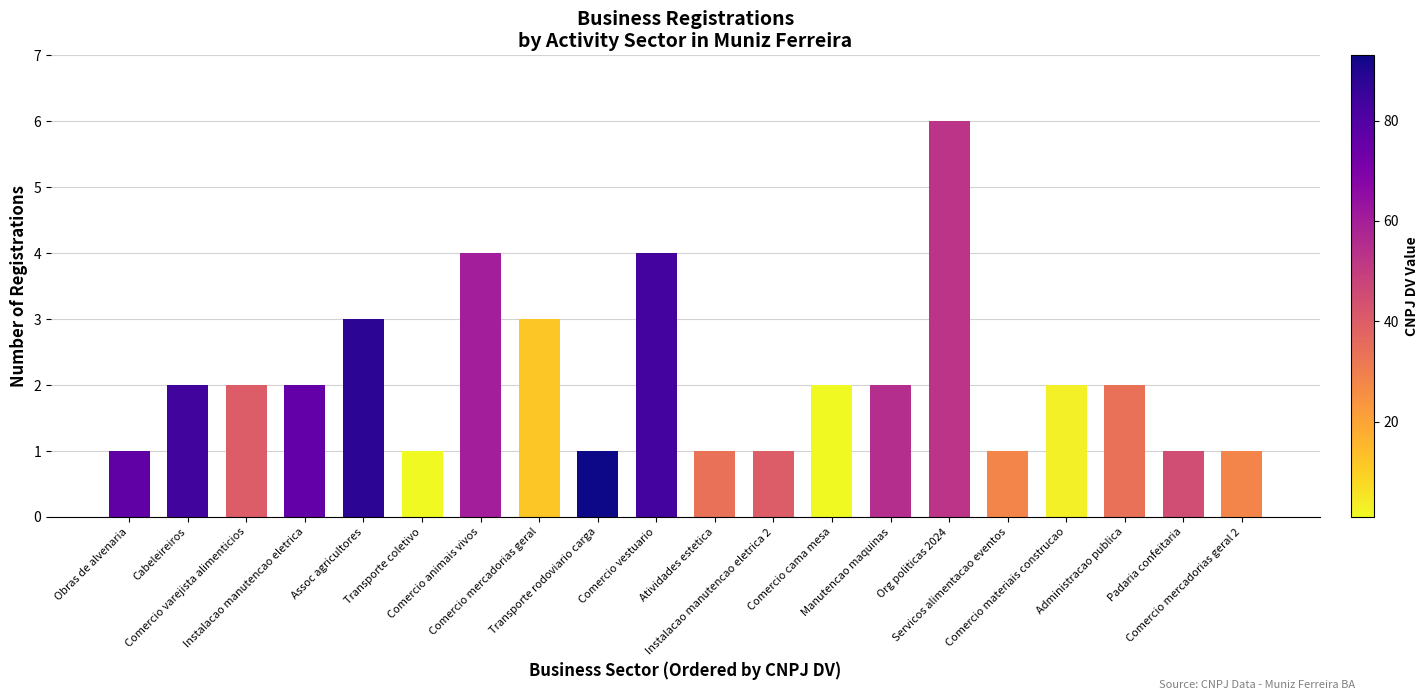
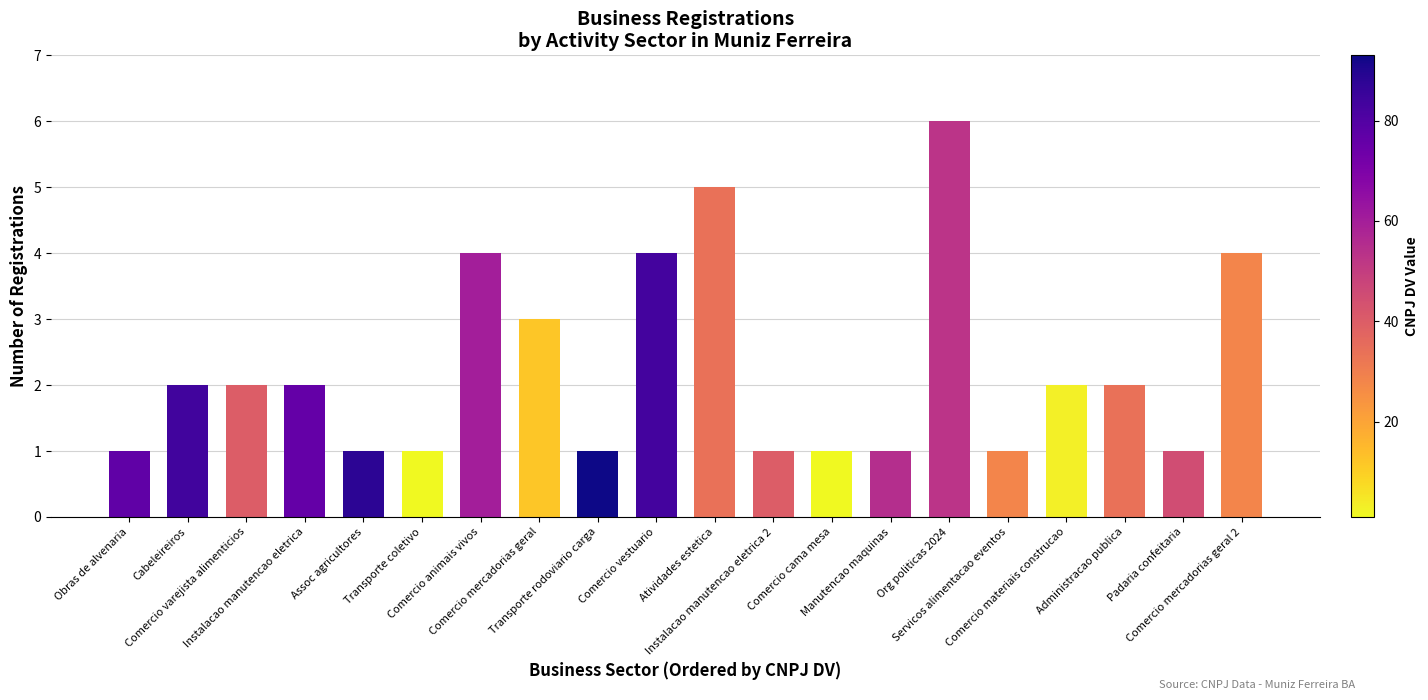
  {
    "Obras de alvenaria": 1,
    "Cabeleireiros": 2,
    "Comercio varejista alimenticios": 2,
    "Instalacao manutencao eletrica": 2,
-   "Assoc agricultores": 3,
+   "Assoc agricultores": 1,
    "Transporte coletivo": 1,
    "Comercio animais vivos": 4,
    "Comercio mercadorias geral": 3,
    "Transporte rodoviario carga": 1,
    "Comercio vestuario": 4,
-   "Atividades estetica": 1,
+   "Atividades estetica": 5,
    "Instalacao manutencao eletrica 2": 1,
-   "Comercio cama mesa": 2,
-   "Manutencao maquinas": 2,
+   "Comercio cama mesa": 1,
+   "Manutencao maquinas": 1,
    "Org politicas 2024": 6,
    "Servicos alimentacao eventos": 1,
    "Comercio materiais construcao": 2,
    "Administracao publica": 2,
    "Padaria confeitaria": 1,
-   "Comercio mercadorias geral 2": 1
+   "Comercio mercadorias geral 2": 4
  }
